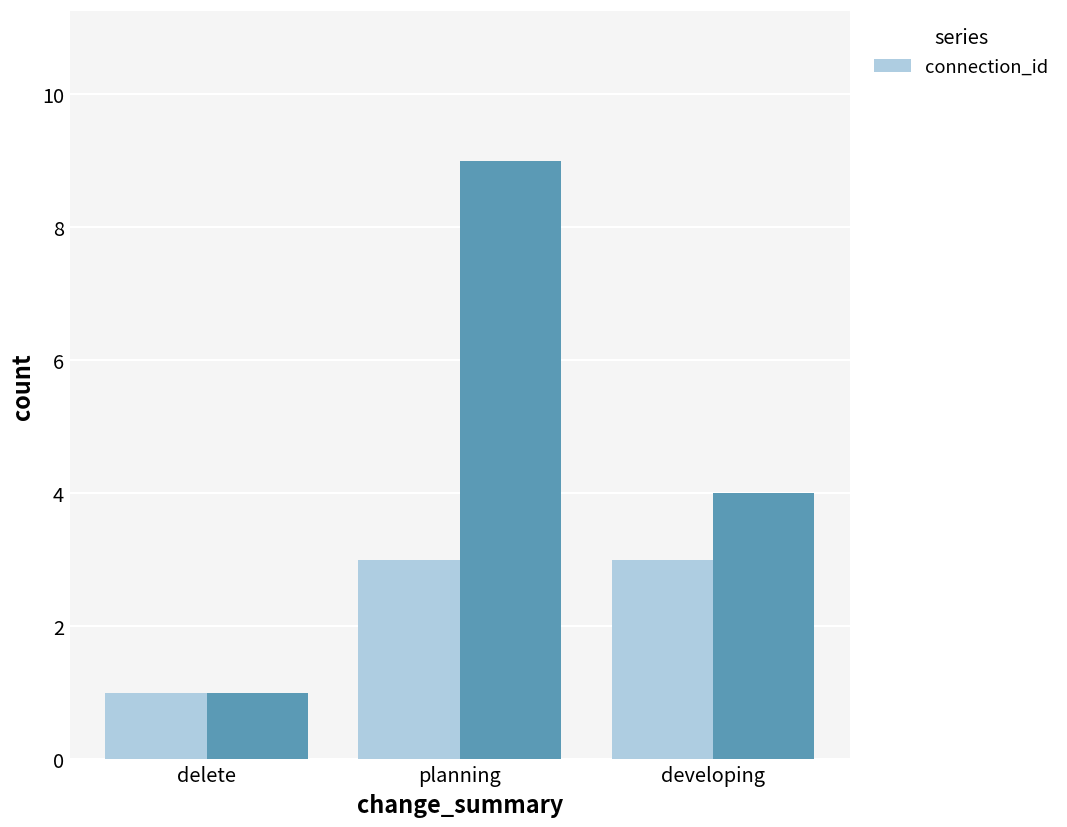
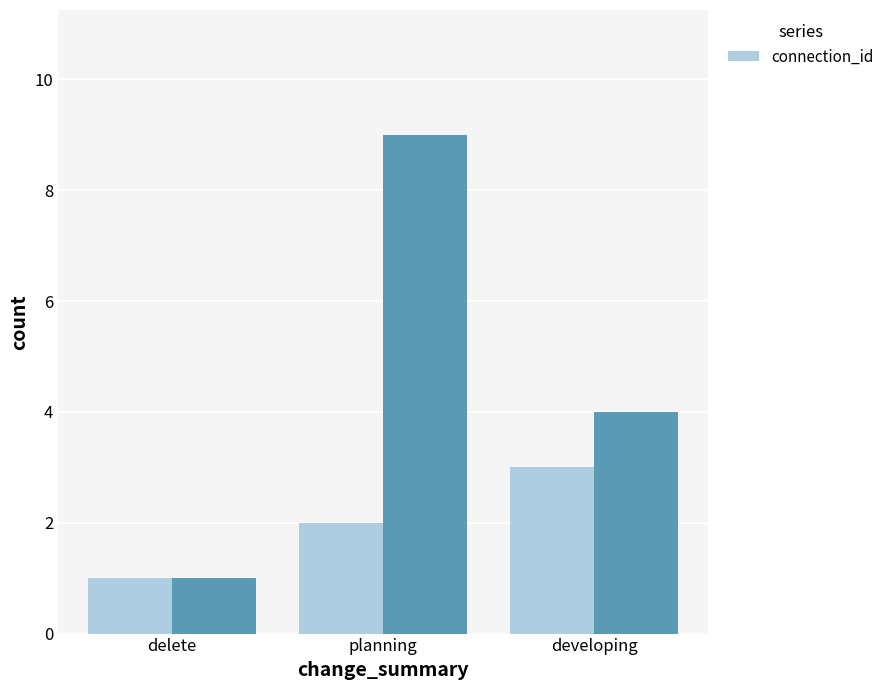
  {
    "connection_id": {
      "delete": 1,
-     "planning": 3,
+     "planning": 2,
      "developing": 3
    }
  }
